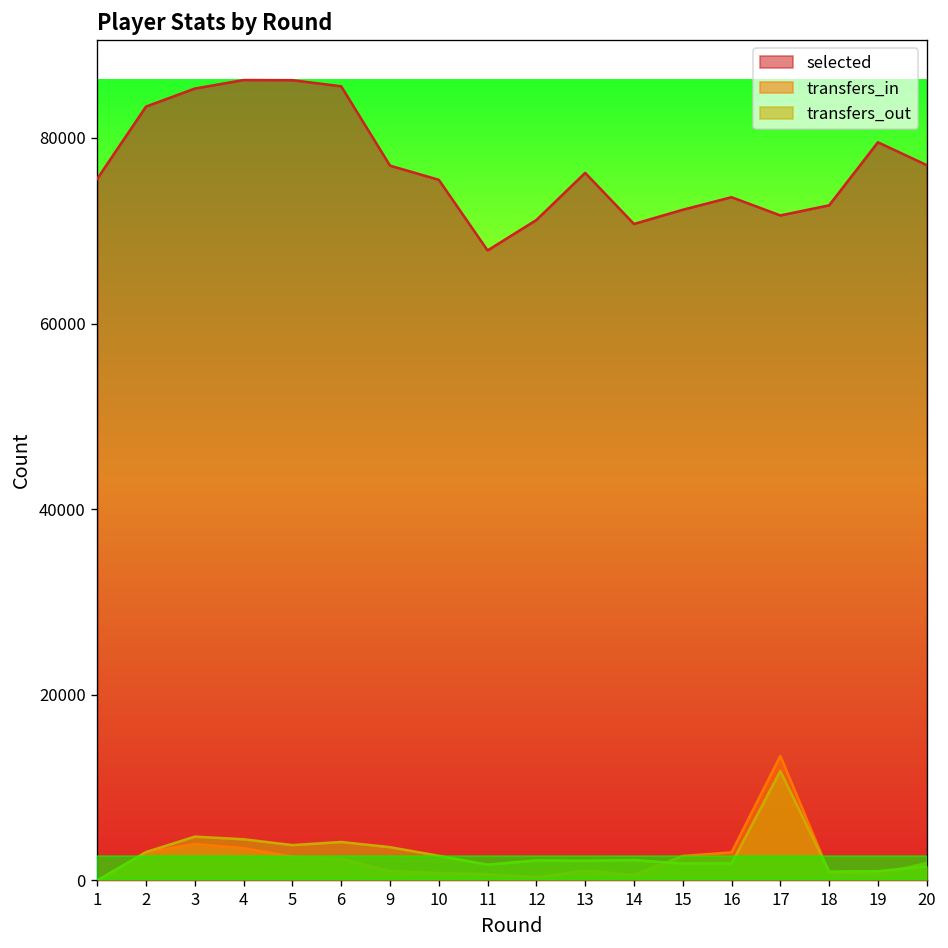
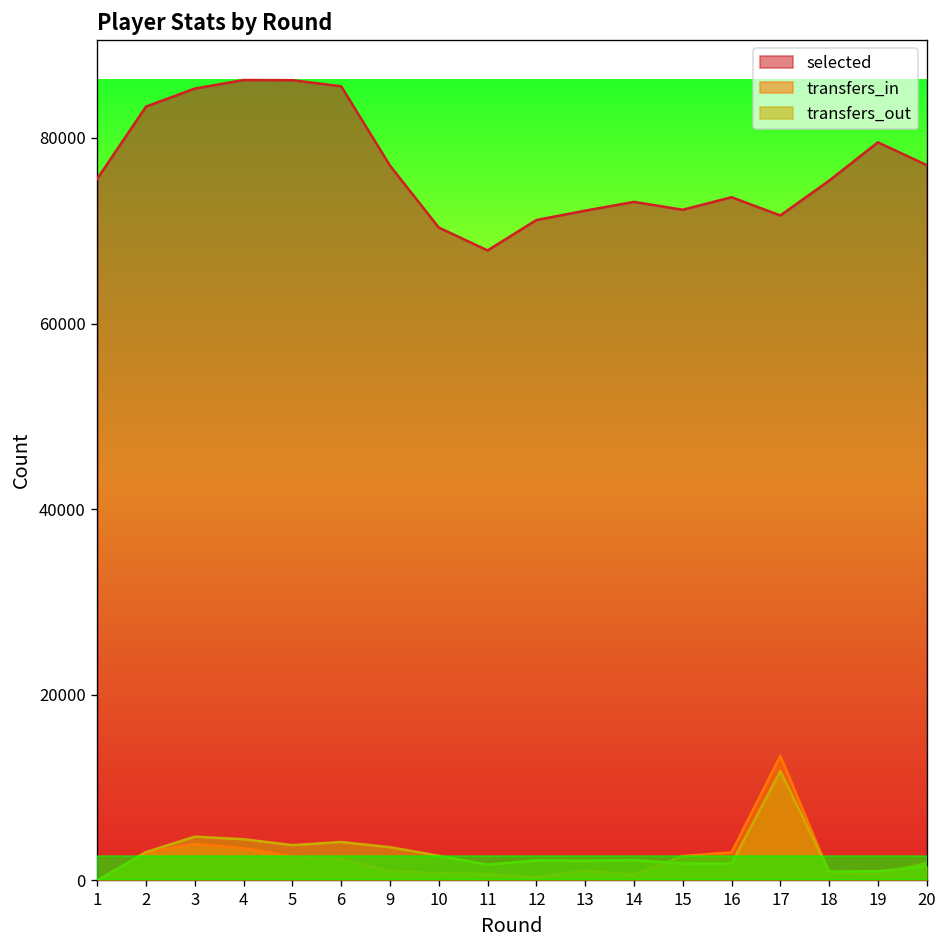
  {
    "selected": {
      "1": 76000,
      "2": 83000,
      "3": 85000,
      "4": 86000,
      "5": 86000,
      "6": 86000,
      "9": 77000,
-     "10": 75000,
+     "10": 70000,
      "11": 68000,
      "12": 71000,
-     "13": 76000,
-     "14": 71000,
+     "13": 72000,
+     "14": 73000,
      "15": 72000,
      "16": 74000,
      "17": 72000,
-     "18": 73000,
+     "18": 75000,
      "19": 80000,
      "20": 77000
    }
  }
